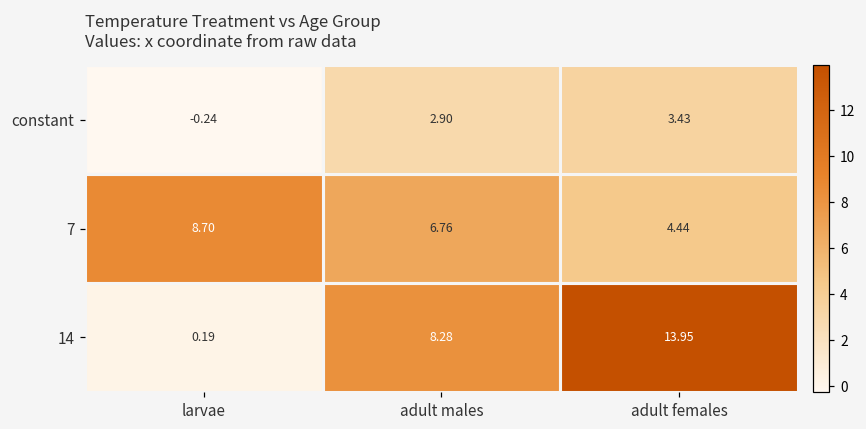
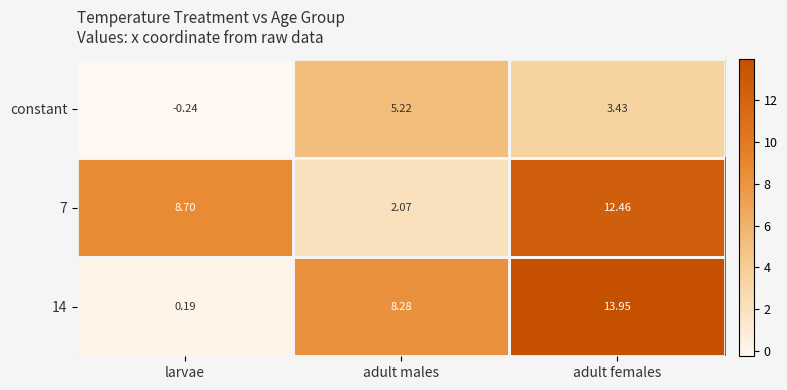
  {
    "constant": {
      "larvae": -0.24,
-     "adult males": 2.90,
+     "adult males": 5.22,
      "adult females": 3.43
    },
    "7": {
      "larvae": 8.70,
-     "adult males": 6.76,
-     "adult females": 4.44
+     "adult males": 2.07,
+     "adult females": 12.46
    },
    "14": {
      "larvae": 0.19,
      "adult males": 8.28,
      "adult females": 13.95
    }
  }
